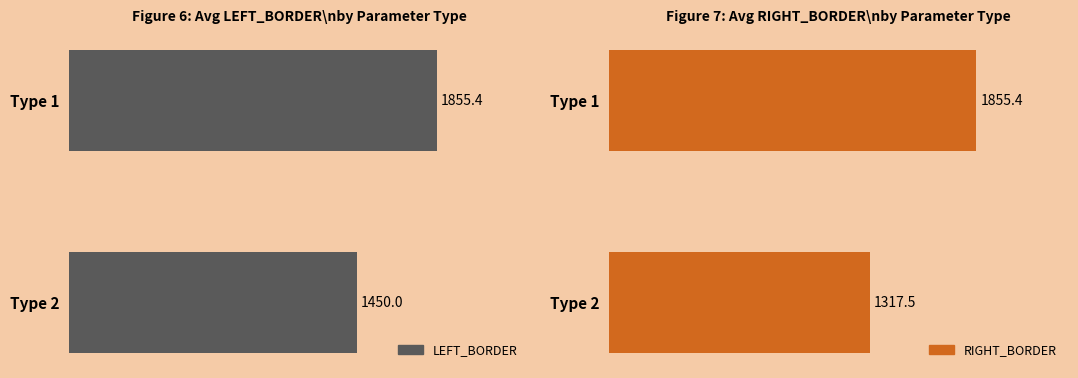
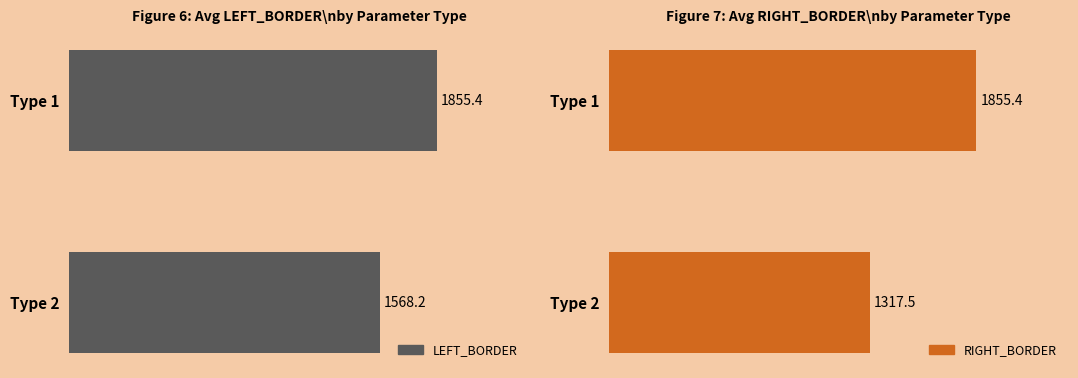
  {
    "Figure 6: Avg LEFT_BORDER\\nby Parameter Type": {
      "Type 1": 1855.4,
-     "Type 2": 1450.0
+     "Type 2": 1568.2
    },
    "Figure 7: Avg RIGHT_BORDER\\nby Parameter Type": {
      "Type 1": 1855.4,
      "Type 2": 1317.5
    }
  }
